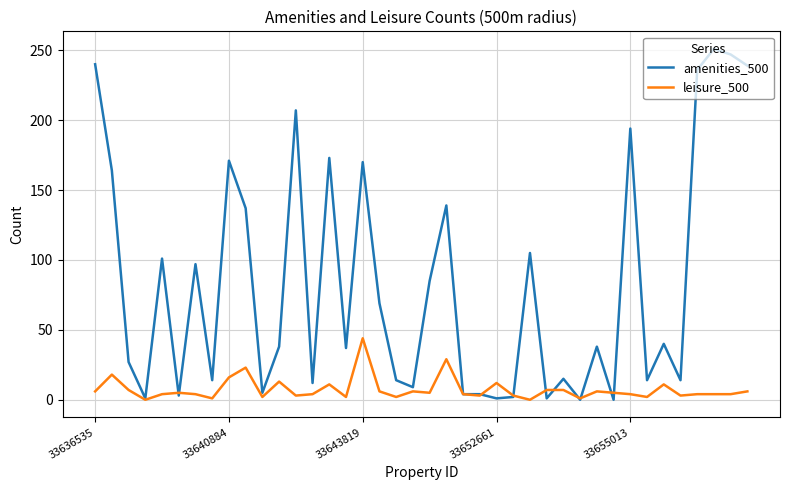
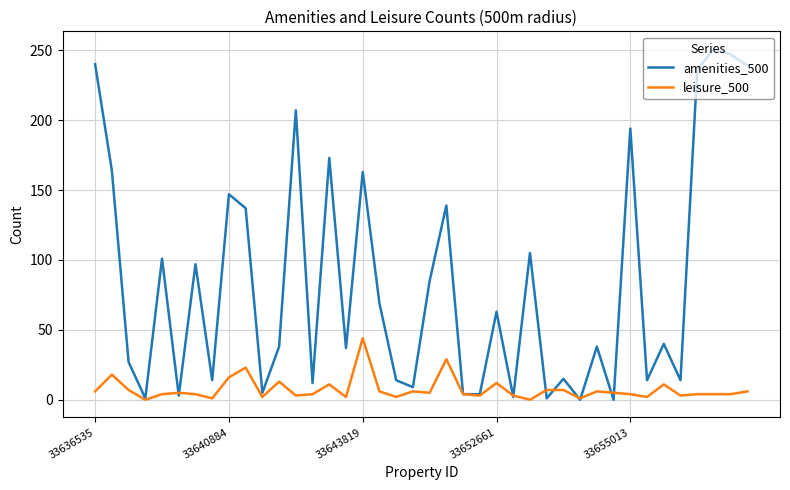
  {
    "amenities_500": {
      "33636535": 240,
-     "33640884": 171,
-     "33643819": 170,
-     "33652661": 1,
+     "33640884": 147,
+     "33643819": 163,
+     "33652661": 63,
      "33655013": 194
    },
    "leisure_500": {
      "33636535": 6,
      "33640884": 16,
      "33643819": 44,
      "33652661": 12,
      "33655013": 4
    }
  }
